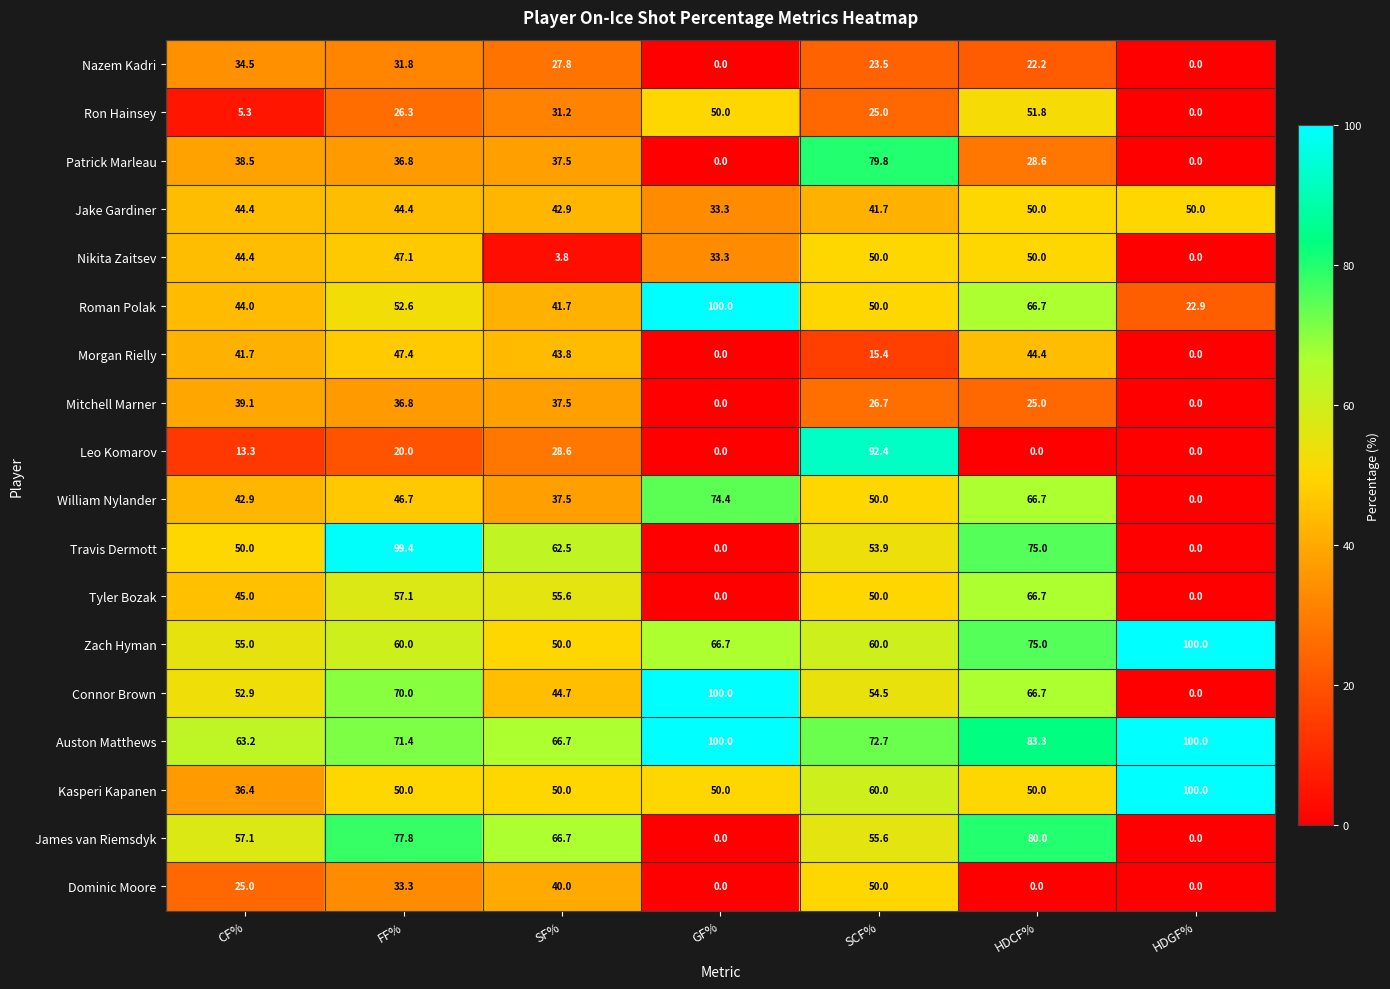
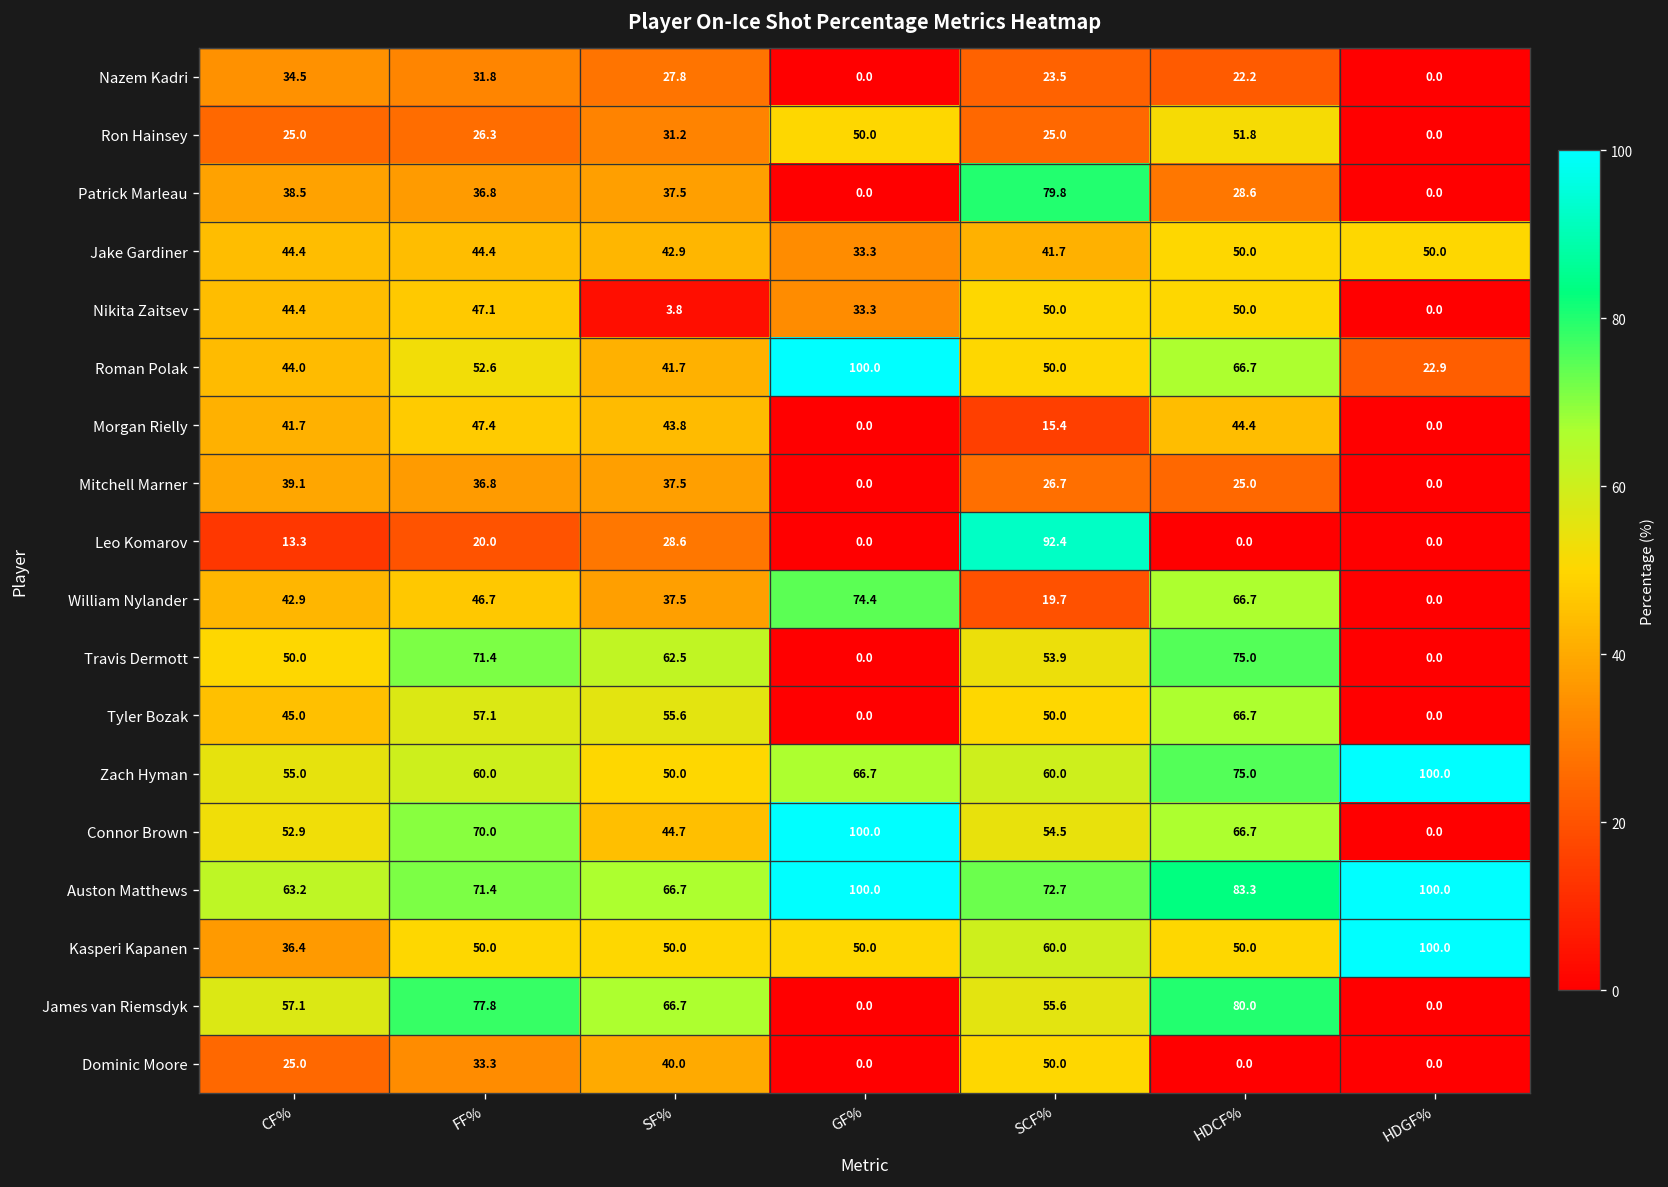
  {
    "Nazem Kadri": {
      "CF%": 34.5,
      "FF%": 31.8,
      "SF%": 27.8,
      "GF%": 0.0,
      "SCF%": 23.5,
      "HDCF%": 22.2,
      "HDGF%": 0.0
    },
    "Ron Hainsey": {
-     "CF%": 5.3,
+     "CF%": 25.0,
      "FF%": 26.3,
      "SF%": 31.2,
      "GF%": 50.0,
      "SCF%": 25.0,
      "HDCF%": 51.8,
      "HDGF%": 0.0
    },
    "Patrick Marleau": {
      "CF%": 38.5,
      "FF%": 36.8,
      "SF%": 37.5,
      "GF%": 0.0,
      "SCF%": 79.8,
      "HDCF%": 28.6,
      "HDGF%": 0.0
    },
    "Jake Gardiner": {
      "CF%": 44.4,
      "FF%": 44.4,
      "SF%": 42.9,
      "GF%": 33.3,
      "SCF%": 41.7,
      "HDCF%": 50.0,
      "HDGF%": 50.0
    },
    "Nikita Zaitsev": {
      "CF%": 44.4,
      "FF%": 47.1,
      "SF%": 3.8,
      "GF%": 33.3,
      "SCF%": 50.0,
      "HDCF%": 50.0,
      "HDGF%": 0.0
    },
    "Roman Polak": {
      "CF%": 44.0,
      "FF%": 52.6,
      "SF%": 41.7,
      "GF%": 100.0,
      "SCF%": 50.0,
      "HDCF%": 66.7,
      "HDGF%": 22.9
    },
    "Morgan Rielly": {
      "CF%": 41.7,
      "FF%": 47.4,
      "SF%": 43.8,
      "GF%": 0.0,
      "SCF%": 15.4,
      "HDCF%": 44.4,
      "HDGF%": 0.0
    },
    "Mitchell Marner": {
      "CF%": 39.1,
      "FF%": 36.8,
      "SF%": 37.5,
      "GF%": 0.0,
      "SCF%": 26.7,
      "HDCF%": 25.0,
      "HDGF%": 0.0
    },
    "Leo Komarov": {
      "CF%": 13.3,
      "FF%": 20.0,
      "SF%": 28.6,
      "GF%": 0.0,
      "SCF%": 92.4,
      "HDCF%": 0.0,
      "HDGF%": 0.0
    },
    "William Nylander": {
      "CF%": 42.9,
      "FF%": 46.7,
      "SF%": 37.5,
      "GF%": 74.4,
-     "SCF%": 50.0,
+     "SCF%": 19.7,
      "HDCF%": 66.7,
      "HDGF%": 0.0
    },
    "Travis Dermott": {
      "CF%": 50.0,
-     "FF%": 99.4,
+     "FF%": 71.4,
      "SF%": 62.5,
      "GF%": 0.0,
      "SCF%": 53.9,
      "HDCF%": 75.0,
      "HDGF%": 0.0
    },
    "Tyler Bozak": {
      "CF%": 45.0,
      "FF%": 57.1,
      "SF%": 55.6,
      "GF%": 0.0,
      "SCF%": 50.0,
      "HDCF%": 66.7,
      "HDGF%": 0.0
    },
    "Zach Hyman": {
      "CF%": 55.0,
      "FF%": 60.0,
      "SF%": 50.0,
      "GF%": 66.7,
      "SCF%": 60.0,
      "HDCF%": 75.0,
      "HDGF%": 100.0
    },
    "Connor Brown": {
      "CF%": 52.9,
      "FF%": 70.0,
      "SF%": 44.7,
      "GF%": 100.0,
      "SCF%": 54.5,
      "HDCF%": 66.7,
      "HDGF%": 0.0
    },
    "Auston Matthews": {
      "CF%": 63.2,
      "FF%": 71.4,
      "SF%": 66.7,
      "GF%": 100.0,
      "SCF%": 72.7,
      "HDCF%": 83.3,
      "HDGF%": 100.0
    },
    "Kasperi Kapanen": {
      "CF%": 36.4,
      "FF%": 50.0,
      "SF%": 50.0,
      "GF%": 50.0,
      "SCF%": 60.0,
      "HDCF%": 50.0,
      "HDGF%": 100.0
    },
    "James van Riemsdyk": {
      "CF%": 57.1,
      "FF%": 77.8,
      "SF%": 66.7,
      "GF%": 0.0,
      "SCF%": 55.6,
      "HDCF%": 80.0,
      "HDGF%": 0.0
    },
    "Dominic Moore": {
      "CF%": 25.0,
      "FF%": 33.3,
      "SF%": 40.0,
      "GF%": 0.0,
      "SCF%": 50.0,
      "HDCF%": 0.0,
      "HDGF%": 0.0
    }
  }
